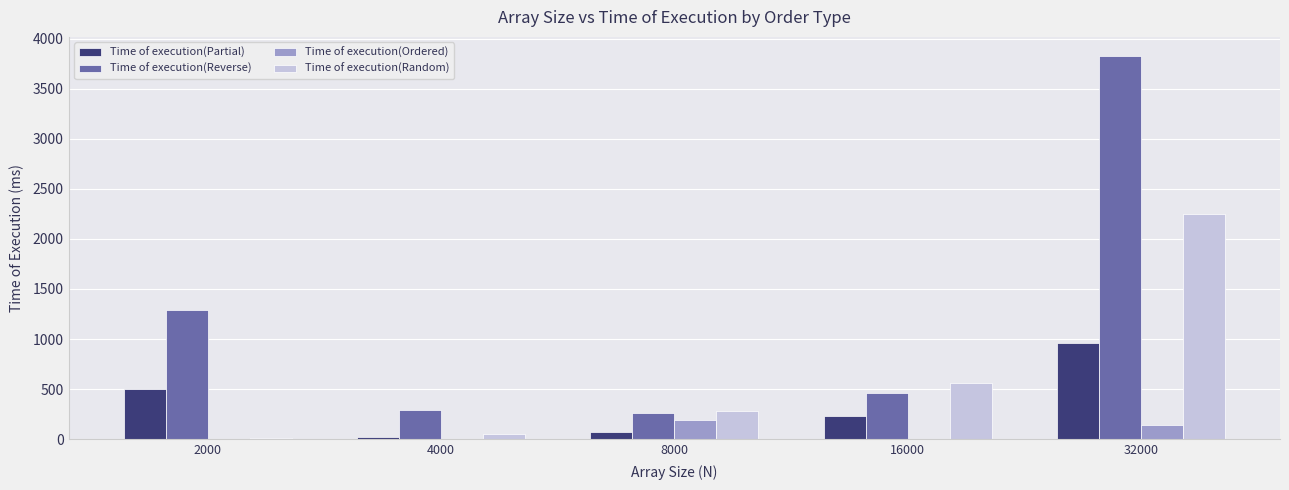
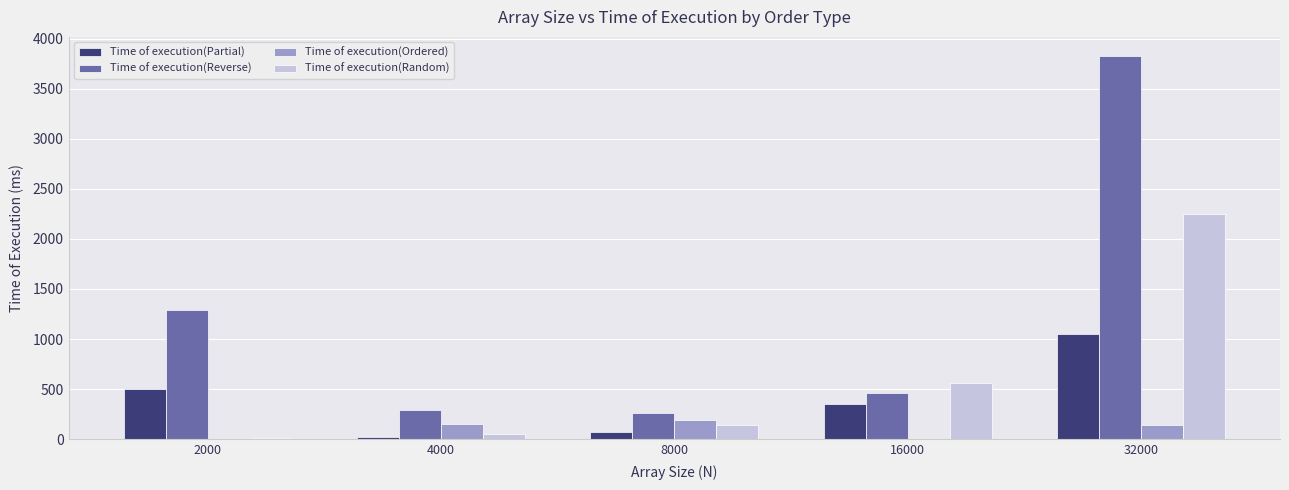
  {
    "Time of execution(Partial)": {
      "2000": 500,
      "8000": 70,
-     "16000": 230,
-     "32000": 960
+     "16000": 350,
+     "32000": 1050
    },
    "Time of execution(Reverse)": {
      "2000": 1290,
      "4000": 290,
      "8000": 270,
      "16000": 460,
      "32000": 3830
    },
    "Time of execution(Ordered)": {
-     "4000": 0,
+     "4000": 160,
      "8000": 190,
      "32000": 140
    },
    "Time of execution(Random)": {
      "4000": 50,
-     "8000": 280,
+     "8000": 140,
      "16000": 560,
      "32000": 2250
    }
  }
